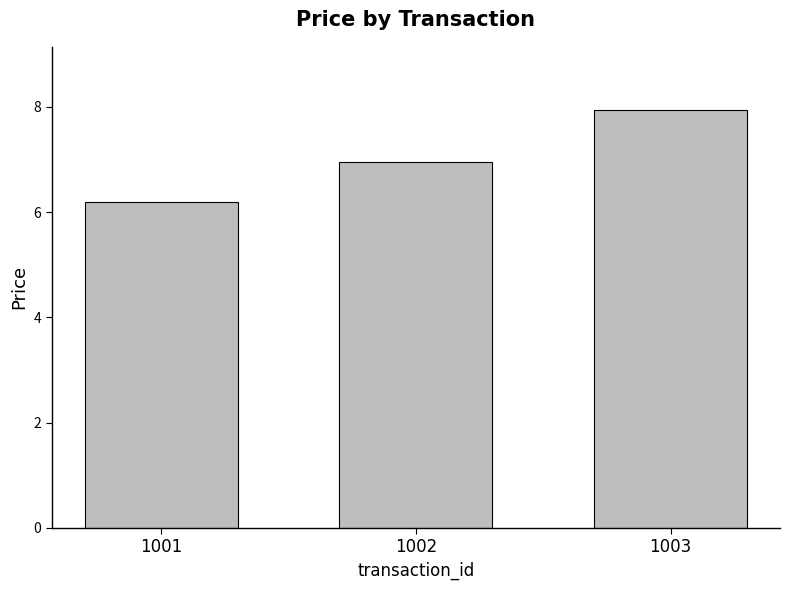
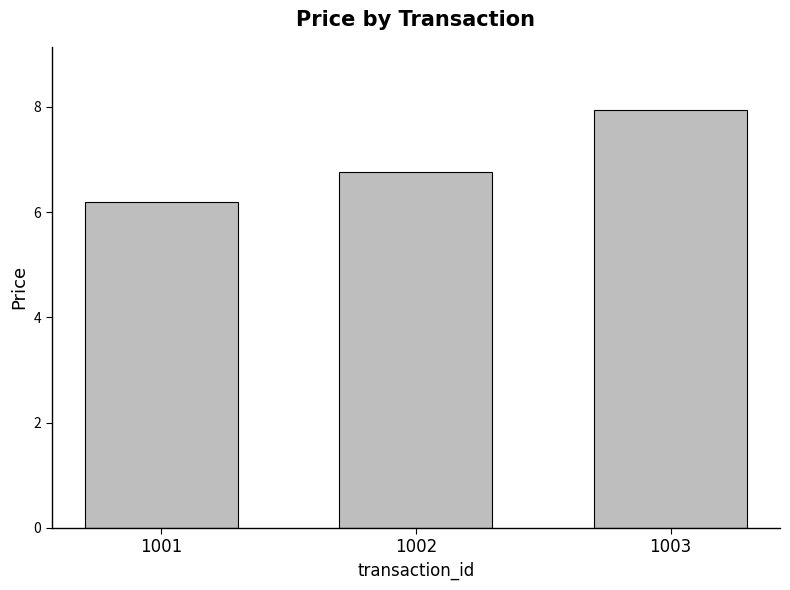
  {
    "1001": 6.2,
-   "1002": 7.0,
+   "1002": 6.8,
    "1003": 8.0
  }
